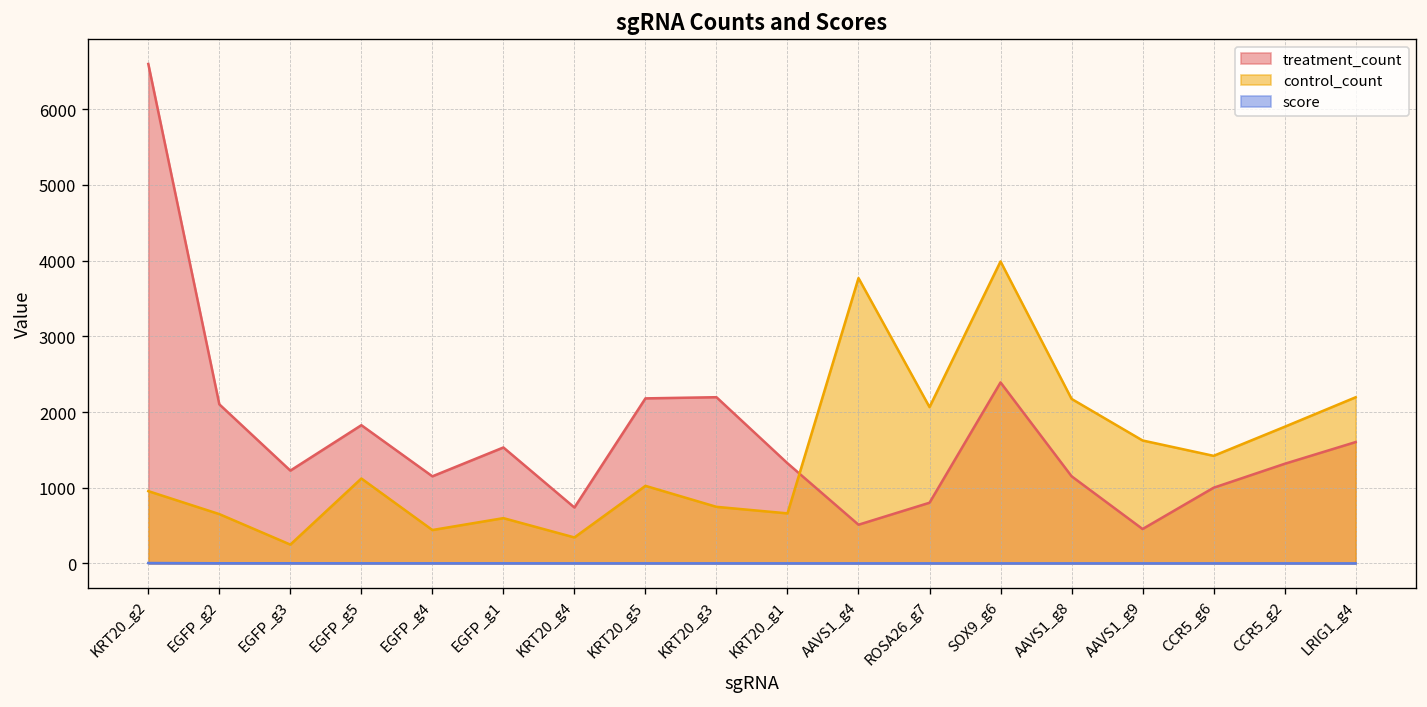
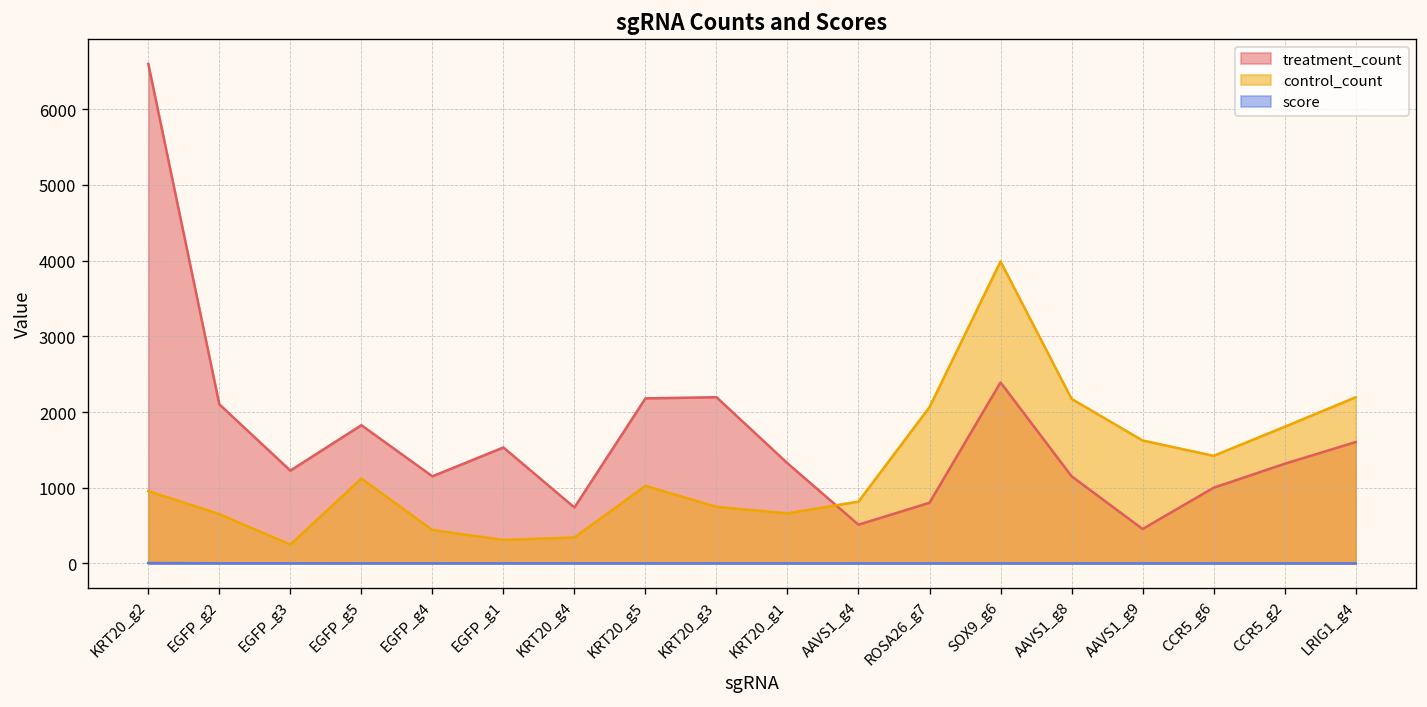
  {
    "treatment_count": {
      "KRT20_g2": 6600,
      "EGFP_g2": 2100,
      "EGFP_g3": 1200,
      "EGFP_g5": 1800,
      "EGFP_g4": 1200,
      "EGFP_g1": 1500,
      "KRT20_g4": 700,
      "KRT20_g5": 2200,
      "KRT20_g3": 2200,
      "KRT20_g1": 1300,
      "AAVS1_g4": 500,
      "ROSA26_g7": 800,
      "SOX9_g6": 2400,
      "AAVS1_g8": 1200,
      "AAVS1_g9": 500,
      "CCR5_g6": 1000,
      "CCR5_g2": 1300,
      "LRIG1_g4": 1600
    },
    "control_count": {
      "KRT20_g2": 1000,
      "EGFP_g2": 700,
      "EGFP_g3": 200,
      "EGFP_g5": 1100,
      "EGFP_g4": 400,
-     "EGFP_g1": 600,
+     "EGFP_g1": 300,
      "KRT20_g4": 300,
      "KRT20_g5": 1000,
      "KRT20_g3": 700,
      "KRT20_g1": 700,
-     "AAVS1_g4": 3800,
+     "AAVS1_g4": 800,
      "ROSA26_g7": 2100,
      "SOX9_g6": 4000,
      "AAVS1_g8": 2200,
      "AAVS1_g9": 1600,
      "CCR5_g6": 1400,
      "CCR5_g2": 1800,
      "LRIG1_g4": 2200
    },
    "score": {
      "KRT20_g2": 0,
      "EGFP_g2": 0,
      "EGFP_g3": 0,
      "EGFP_g5": 0,
      "EGFP_g4": 0,
      "EGFP_g1": 0,
      "KRT20_g4": 0,
      "KRT20_g5": 0,
      "KRT20_g3": 0,
      "KRT20_g1": 0,
      "AAVS1_g4": 0,
      "ROSA26_g7": 0,
      "SOX9_g6": 0,
      "AAVS1_g8": 0,
      "AAVS1_g9": 0,
      "CCR5_g6": 0,
      "CCR5_g2": 0,
      "LRIG1_g4": 0
    }
  }
